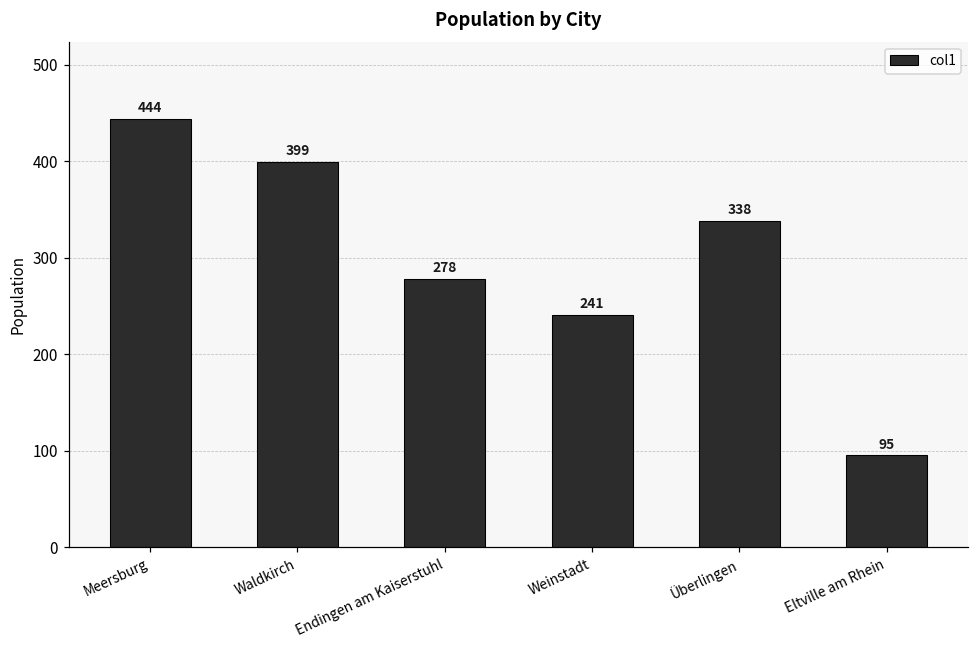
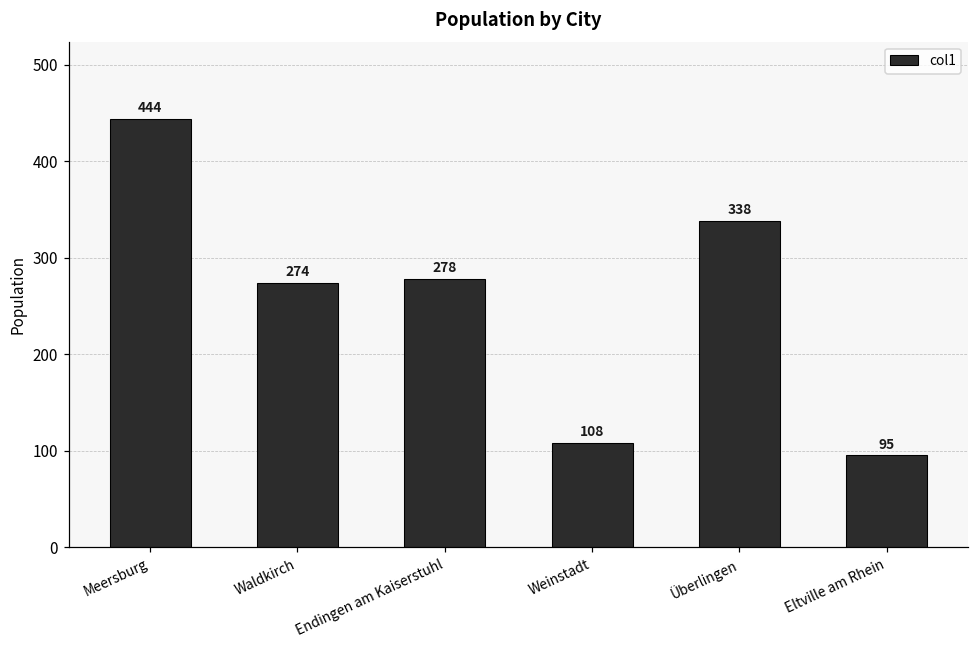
  {
    "Meersburg": 444,
-   "Waldkirch": 399,
+   "Waldkirch": 274,
    "Endingen am Kaiserstuhl": 278,
-   "Weinstadt": 241,
+   "Weinstadt": 108,
    "Überlingen": 338,
    "Eltville am Rhein": 95
  }
